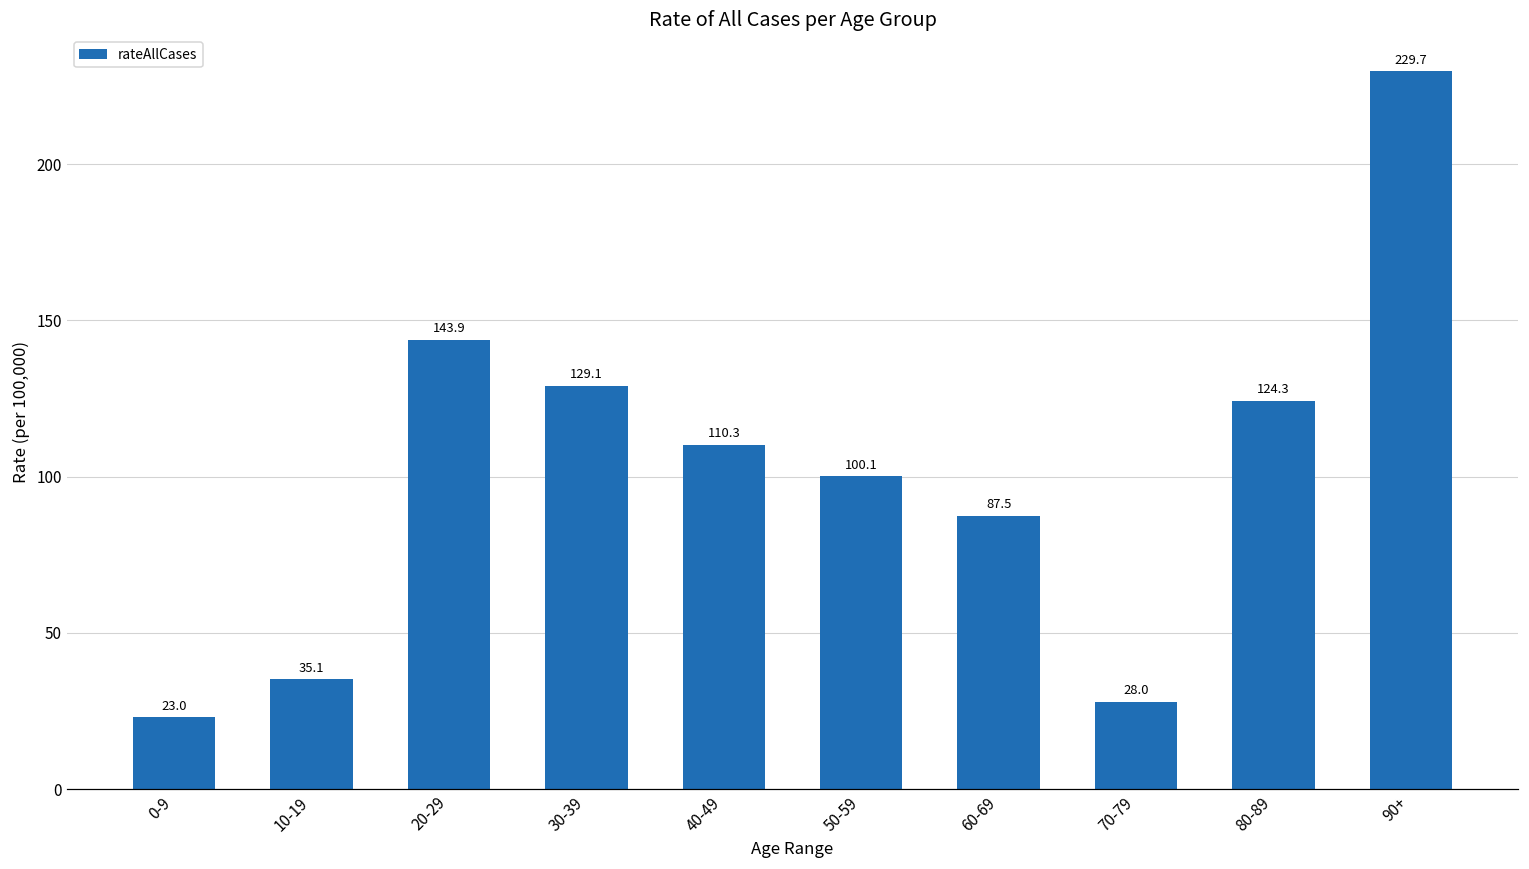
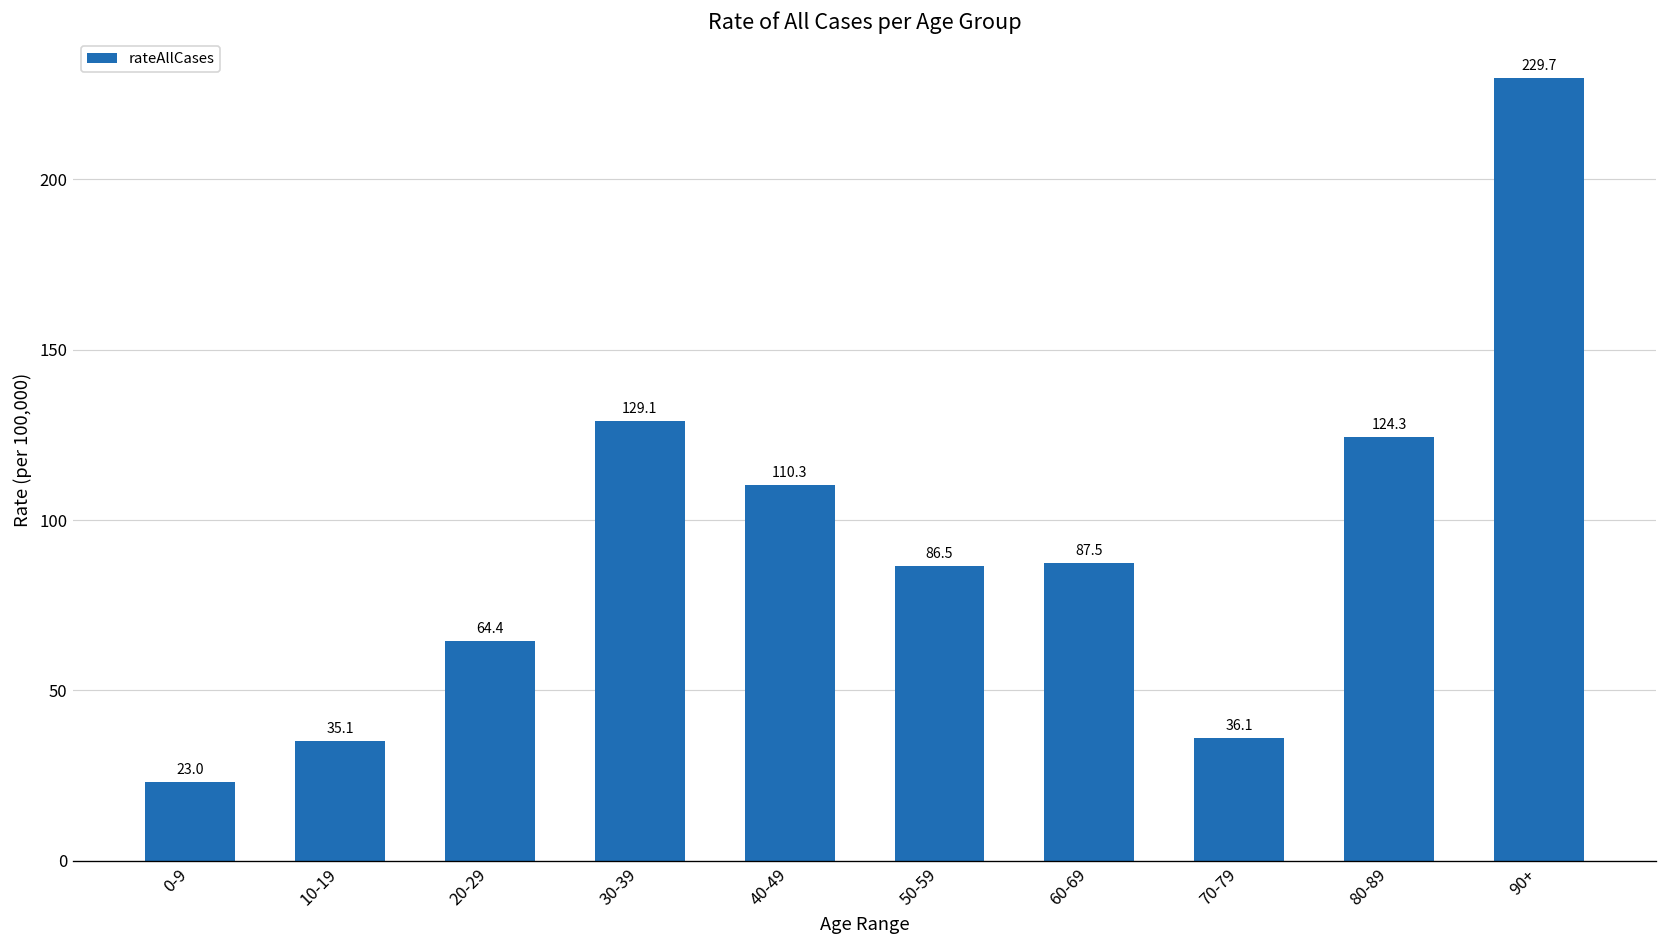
  {
    "0-9": 23.0,
    "10-19": 35.1,
-   "20-29": 143.9,
+   "20-29": 64.4,
    "30-39": 129.1,
    "40-49": 110.3,
-   "50-59": 100.1,
+   "50-59": 86.5,
    "60-69": 87.5,
-   "70-79": 28.0,
+   "70-79": 36.1,
    "80-89": 124.3,
    "90+": 229.7
  }
